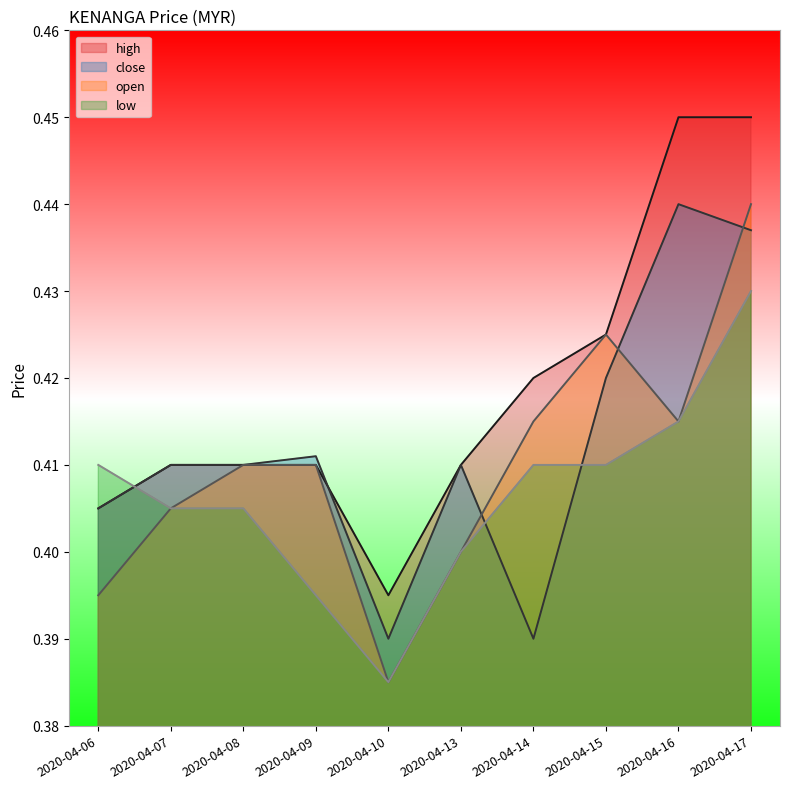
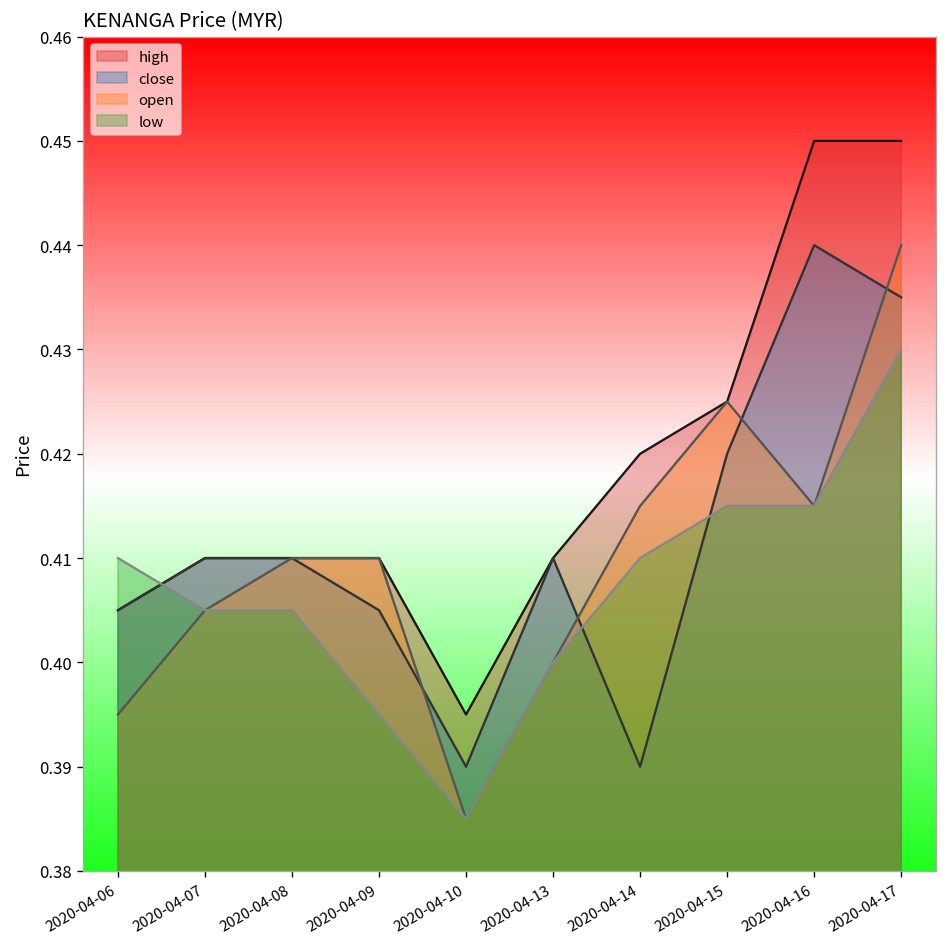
  {
    "close": {
-     "2020-04-09": 0.411,
+     "2020-04-09": 0.405,
      "2020-04-10": 0.390,
      "2020-04-14": 0.390,
      "2020-04-15": 0.420,
      "2020-04-16": 0.440,
-     "2020-04-17": 0.437
+     "2020-04-17": 0.435
    },
    "low": {
      "2020-04-06": 0.410,
      "2020-04-08": 0.405,
      "2020-04-09": 0.395,
      "2020-04-14": 0.410,
-     "2020-04-15": 0.410,
+     "2020-04-15": 0.415,
      "2020-04-17": 0.430
    }
  }
